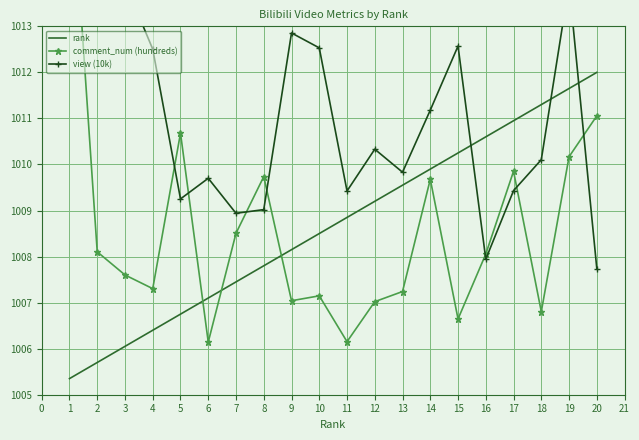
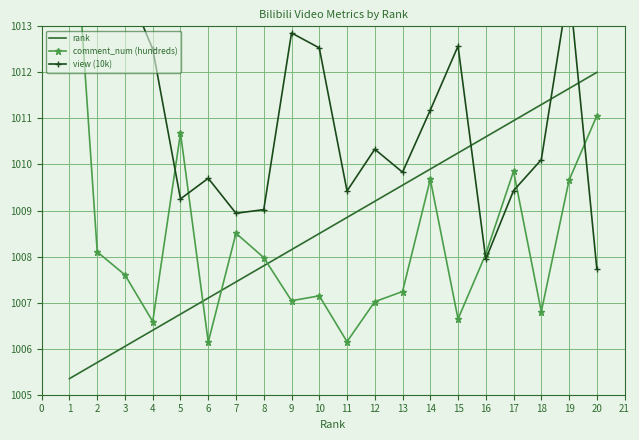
  {
    "comment_num (hundreds)": {
      "2": 1008.1,
      "3": 1007.6,
-     "4": 1007.3,
+     "4": 1006.6,
      "5": 1010.7,
      "6": 1006.1,
      "7": 1008.5,
-     "8": 1009.7,
+     "8": 1008.0,
      "9": 1007.0,
      "10": 1007.1,
      "11": 1006.2,
      "12": 1007.0,
      "13": 1007.2,
      "14": 1009.7,
      "15": 1006.6,
      "16": 1008.1,
      "17": 1009.9,
      "18": 1006.8,
-     "19": 1010.2,
+     "19": 1009.7,
      "20": 1011.1
    }
  }
